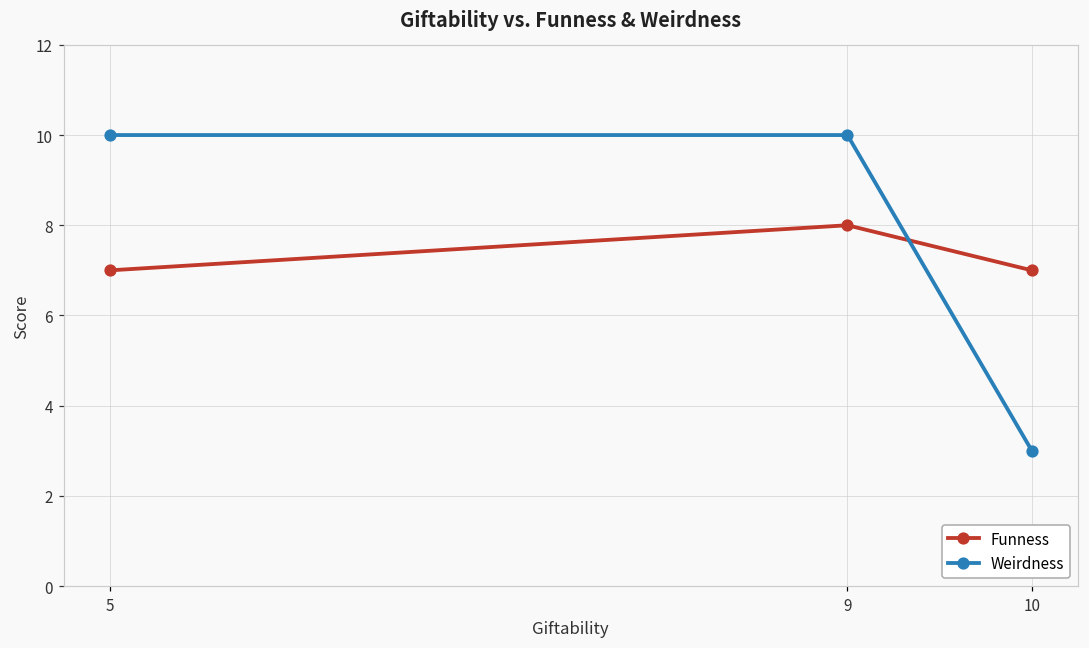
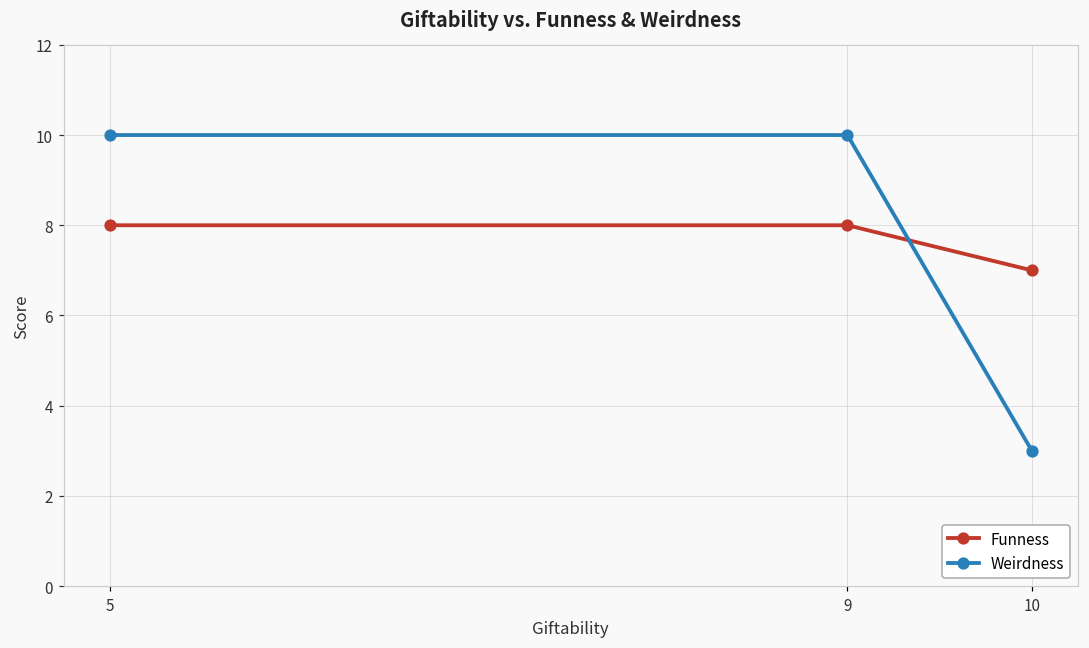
  {
    "Funness": {
-     "5": 7,
+     "5": 8,
      "9": 8,
      "10": 7
    },
    "Weirdness": {
      "5": 10,
      "9": 10,
      "10": 3
    }
  }
